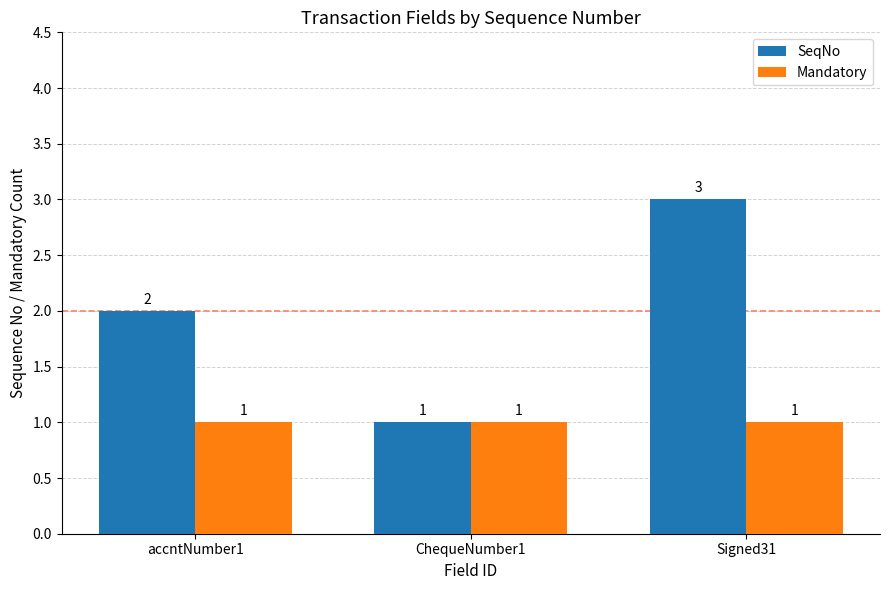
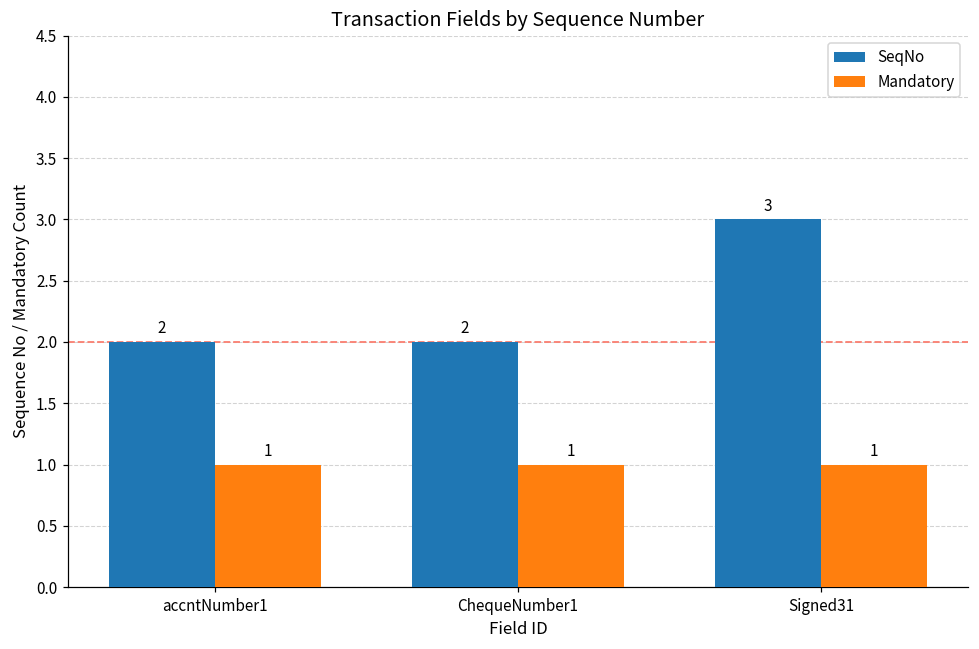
  {
    "SeqNo": {
      "accntNumber1": 2,
-     "ChequeNumber1": 1,
+     "ChequeNumber1": 2,
      "Signed31": 3
    },
    "Mandatory": {
      "accntNumber1": 1,
      "ChequeNumber1": 1,
      "Signed31": 1
    }
  }
